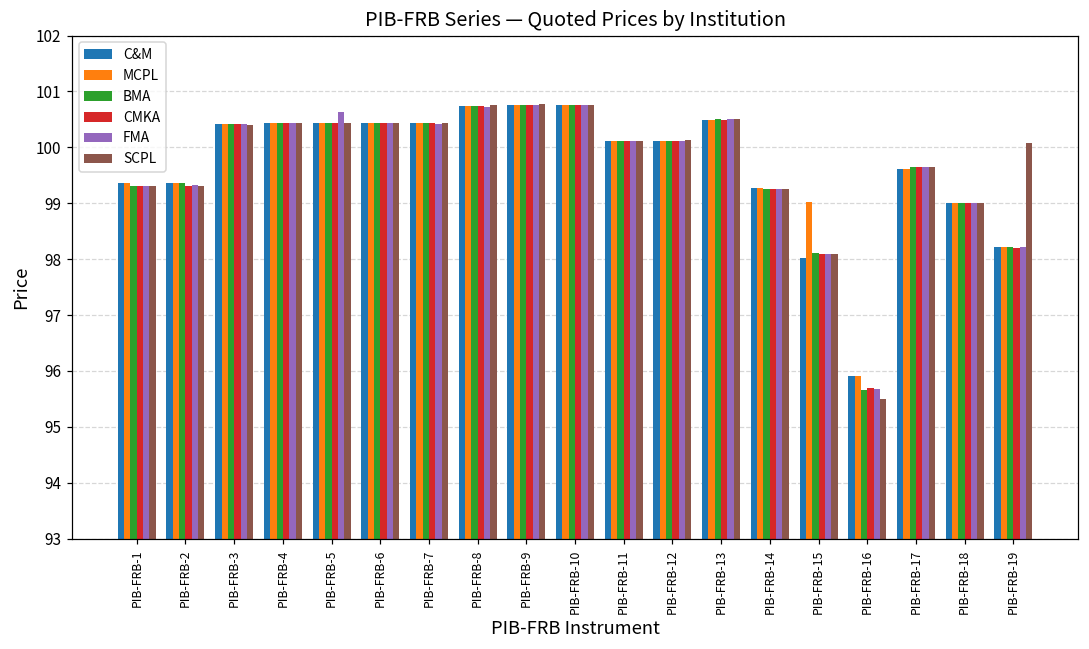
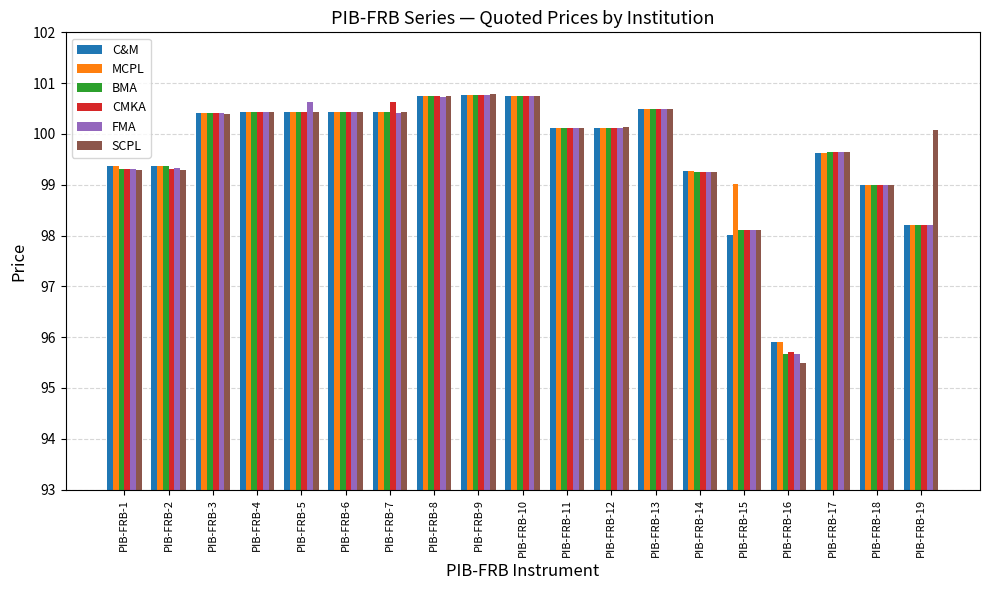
  {
    "C&M": {
      "PIB-FRB-1": 99.4,
      "PIB-FRB-2": 99.4,
      "PIB-FRB-3": 100.4,
      "PIB-FRB-4": 100.4,
      "PIB-FRB-5": 100.4,
      "PIB-FRB-6": 100.4,
      "PIB-FRB-7": 100.4,
      "PIB-FRB-8": 100.7,
      "PIB-FRB-9": 100.8,
      "PIB-FRB-10": 100.8,
      "PIB-FRB-11": 100.1,
      "PIB-FRB-12": 100.1,
      "PIB-FRB-13": 100.5,
      "PIB-FRB-14": 99.3,
      "PIB-FRB-15": 98.0,
      "PIB-FRB-16": 95.9,
      "PIB-FRB-17": 99.6,
      "PIB-FRB-18": 99.0,
      "PIB-FRB-19": 98.2
    },
    "MCPL": {
      "PIB-FRB-1": 99.4,
      "PIB-FRB-2": 99.4,
      "PIB-FRB-3": 100.4,
      "PIB-FRB-4": 100.4,
      "PIB-FRB-5": 100.4,
      "PIB-FRB-6": 100.4,
      "PIB-FRB-7": 100.4,
      "PIB-FRB-8": 100.7,
      "PIB-FRB-9": 100.8,
      "PIB-FRB-10": 100.8,
      "PIB-FRB-11": 100.1,
      "PIB-FRB-12": 100.1,
      "PIB-FRB-13": 100.5,
      "PIB-FRB-14": 99.3,
      "PIB-FRB-15": 99.0,
      "PIB-FRB-16": 95.9,
      "PIB-FRB-17": 99.6,
      "PIB-FRB-18": 99.0,
      "PIB-FRB-19": 98.2
    },
    "BMA": {
      "PIB-FRB-1": 99.3,
      "PIB-FRB-2": 99.4,
      "PIB-FRB-3": 100.4,
      "PIB-FRB-4": 100.4,
      "PIB-FRB-5": 100.4,
      "PIB-FRB-6": 100.4,
      "PIB-FRB-7": 100.4,
      "PIB-FRB-8": 100.7,
      "PIB-FRB-9": 100.8,
      "PIB-FRB-10": 100.8,
      "PIB-FRB-11": 100.1,
      "PIB-FRB-12": 100.1,
      "PIB-FRB-13": 100.5,
      "PIB-FRB-14": 99.3,
      "PIB-FRB-15": 98.1,
      "PIB-FRB-16": 95.7,
      "PIB-FRB-17": 99.7,
      "PIB-FRB-18": 99.0,
      "PIB-FRB-19": 98.2
    },
    "CMKA": {
      "PIB-FRB-1": 99.3,
      "PIB-FRB-2": 99.3,
      "PIB-FRB-3": 100.4,
      "PIB-FRB-4": 100.4,
      "PIB-FRB-5": 100.4,
      "PIB-FRB-6": 100.4,
-     "PIB-FRB-7": 100.4,
+     "PIB-FRB-7": 100.6,
      "PIB-FRB-8": 100.7,
      "PIB-FRB-9": 100.8,
      "PIB-FRB-10": 100.8,
      "PIB-FRB-11": 100.1,
      "PIB-FRB-12": 100.1,
      "PIB-FRB-13": 100.5,
      "PIB-FRB-14": 99.3,
      "PIB-FRB-15": 98.1,
      "PIB-FRB-16": 95.7,
      "PIB-FRB-17": 99.7,
      "PIB-FRB-18": 99.0,
      "PIB-FRB-19": 98.2
    },
    "FMA": {
      "PIB-FRB-1": 99.3,
      "PIB-FRB-2": 99.3,
      "PIB-FRB-3": 100.4,
      "PIB-FRB-4": 100.4,
      "PIB-FRB-5": 100.6,
      "PIB-FRB-6": 100.4,
      "PIB-FRB-7": 100.4,
      "PIB-FRB-8": 100.7,
      "PIB-FRB-9": 100.8,
      "PIB-FRB-10": 100.8,
      "PIB-FRB-11": 100.1,
      "PIB-FRB-12": 100.1,
      "PIB-FRB-13": 100.5,
      "PIB-FRB-14": 99.3,
      "PIB-FRB-15": 98.1,
      "PIB-FRB-16": 95.7,
      "PIB-FRB-17": 99.6,
      "PIB-FRB-18": 99.0,
      "PIB-FRB-19": 98.2
    },
    "SCPL": {
      "PIB-FRB-1": 99.3,
      "PIB-FRB-2": 99.3,
      "PIB-FRB-3": 100.4,
      "PIB-FRB-4": 100.4,
      "PIB-FRB-5": 100.4,
      "PIB-FRB-6": 100.4,
      "PIB-FRB-7": 100.4,
      "PIB-FRB-8": 100.8,
      "PIB-FRB-9": 100.8,
      "PIB-FRB-10": 100.8,
      "PIB-FRB-11": 100.1,
      "PIB-FRB-12": 100.1,
      "PIB-FRB-13": 100.5,
      "PIB-FRB-14": 99.3,
      "PIB-FRB-15": 98.1,
      "PIB-FRB-16": 95.5,
      "PIB-FRB-17": 99.7,
      "PIB-FRB-18": 99.0,
      "PIB-FRB-19": 100.1
    }
  }
